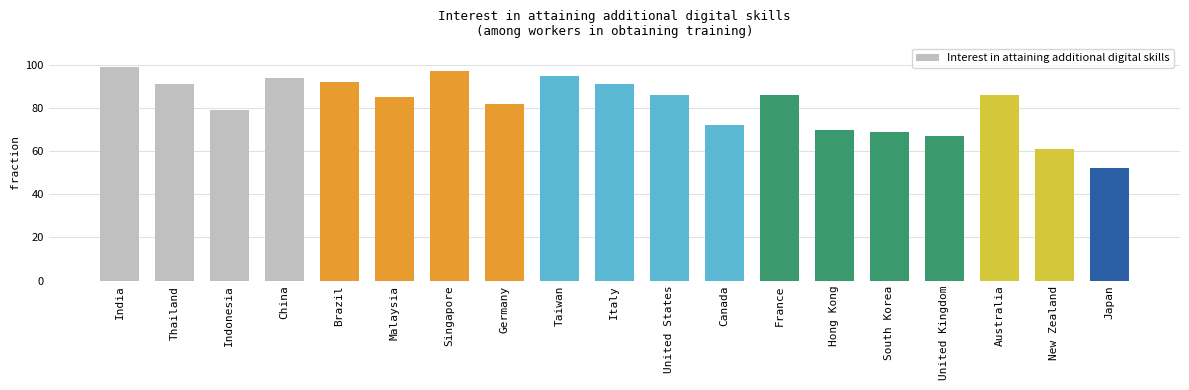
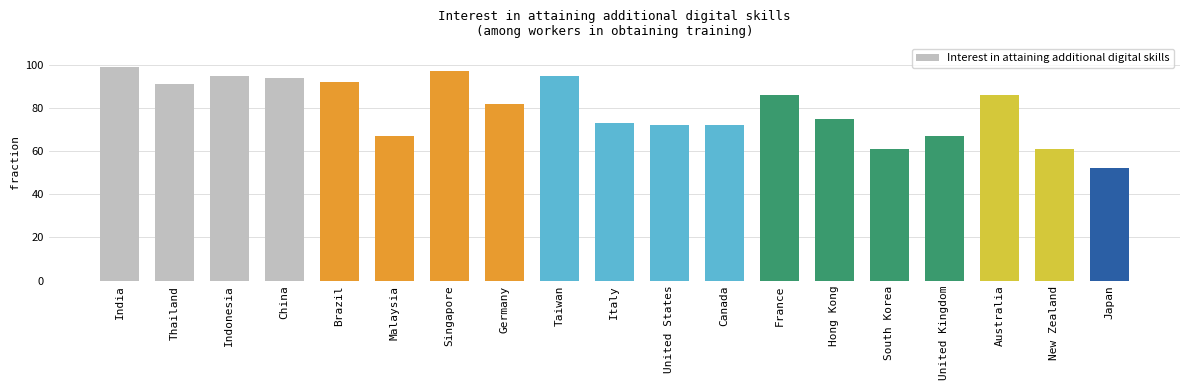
  {
    "India": 99,
    "Thailand": 91,
-   "Indonesia": 79,
+   "Indonesia": 95,
    "China": 94,
    "Brazil": 92,
-   "Malaysia": 85,
+   "Malaysia": 67,
    "Singapore": 97,
    "Germany": 82,
    "Taiwan": 95,
-   "Italy": 91,
-   "United States": 86,
+   "Italy": 73,
+   "United States": 72,
    "Canada": 72,
    "France": 86,
-   "Hong Kong": 70,
-   "South Korea": 69,
+   "Hong Kong": 75,
+   "South Korea": 61,
    "United Kingdom": 67,
    "Australia": 86,
    "New Zealand": 61,
    "Japan": 52
  }
